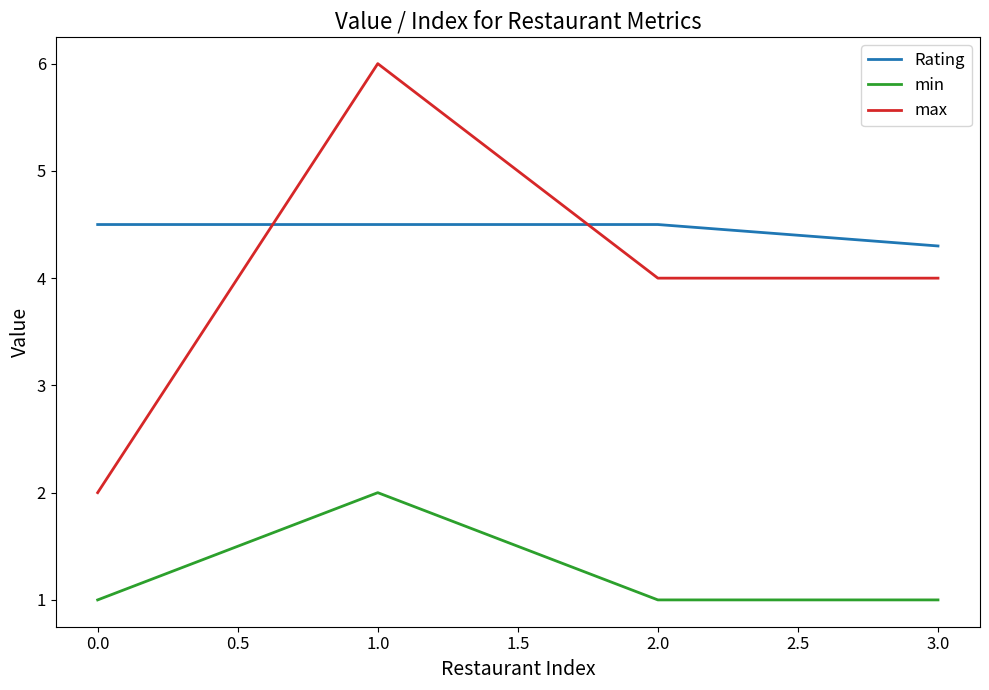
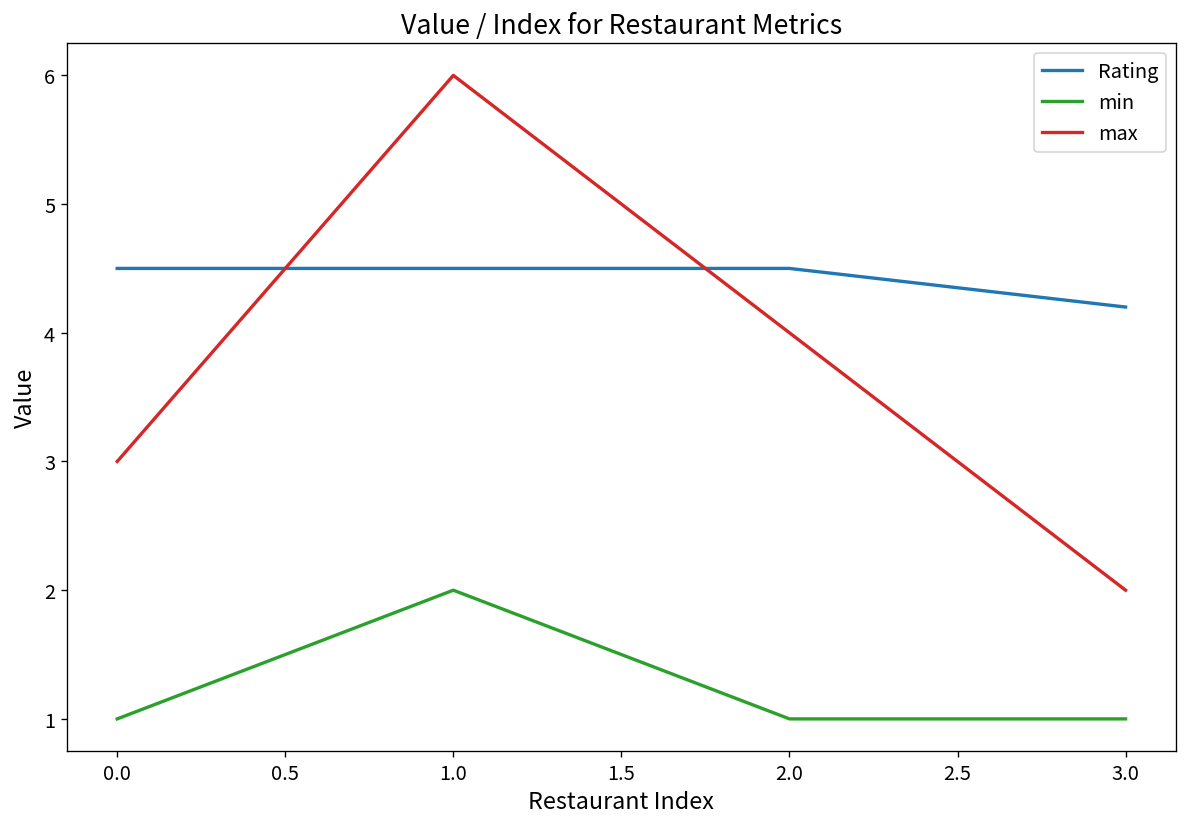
  {
    "Rating": {
      "0.0": 4.5,
      "1.0": 4.5,
      "2.0": 4.5,
-     "3.0": 4.3
+     "3.0": 4.2
    },
    "min": {
      "0.0": 1.0,
      "1.0": 2.0,
      "2.0": 1.0,
      "3.0": 1.0
    },
    "max": {
-     "0.0": 2,
+     "0.0": 3,
      "1.0": 6,
      "2.0": 4,
-     "3.0": 4
+     "3.0": 2
    }
  }
